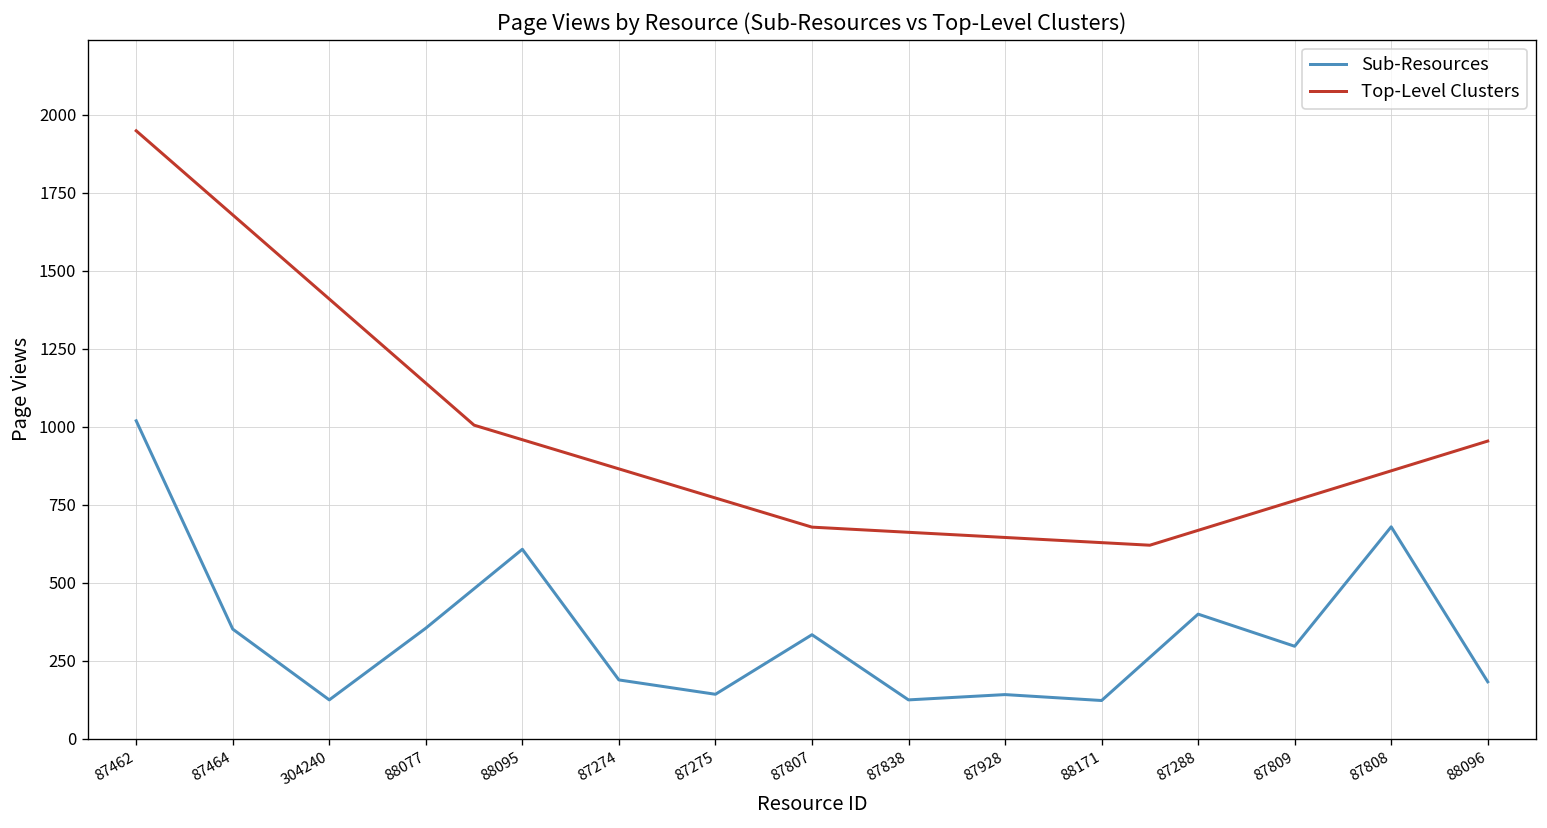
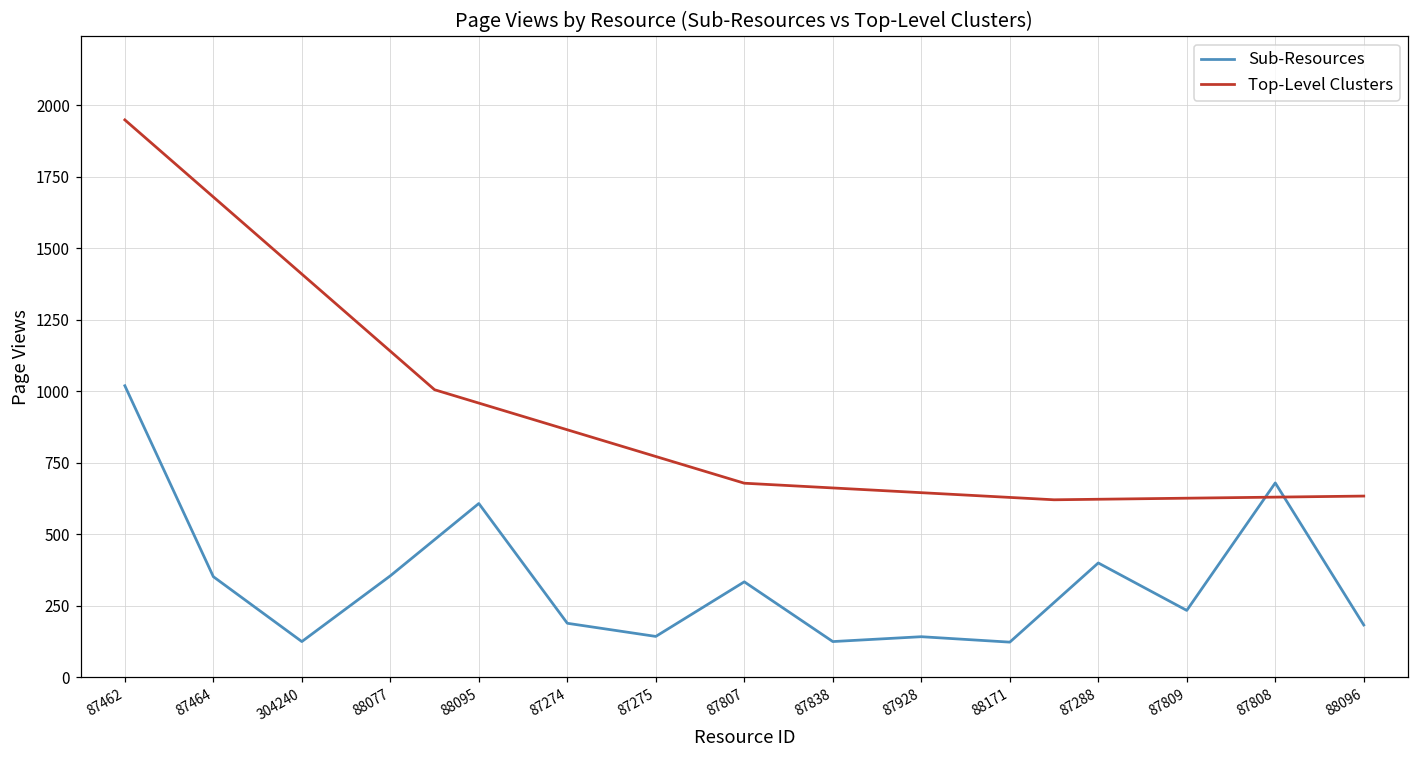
  {
    "Sub-Resources": {
      "87462": 1020,
      "87464": 350,
      "304240": 120,
      "88077": 350,
      "88095": 610,
      "87274": 190,
      "87275": 140,
      "87807": 330,
      "87838": 120,
      "87928": 140,
      "88171": 120,
      "87288": 400,
-     "87809": 300,
+     "87809": 230,
      "87808": 680,
      "88096": 180
    },
    "Top-Level Clusters": {
      "87462": 1950,
      "87807": 680,
-     "88096": 950
+     "88096": 630
    }
  }
